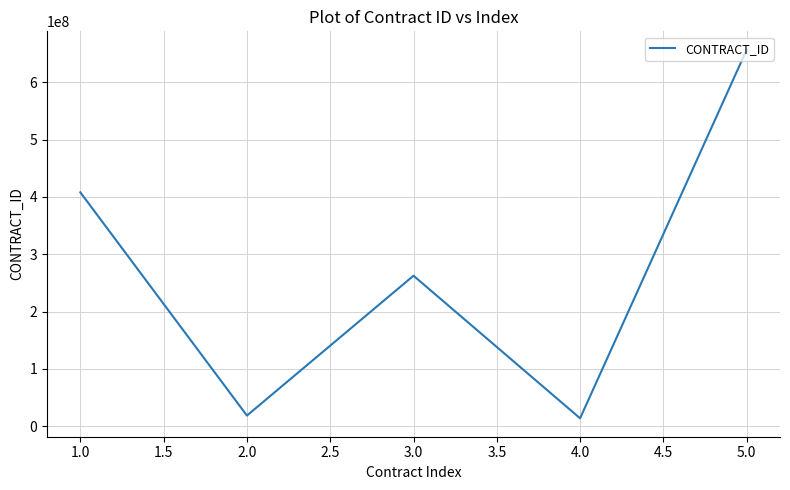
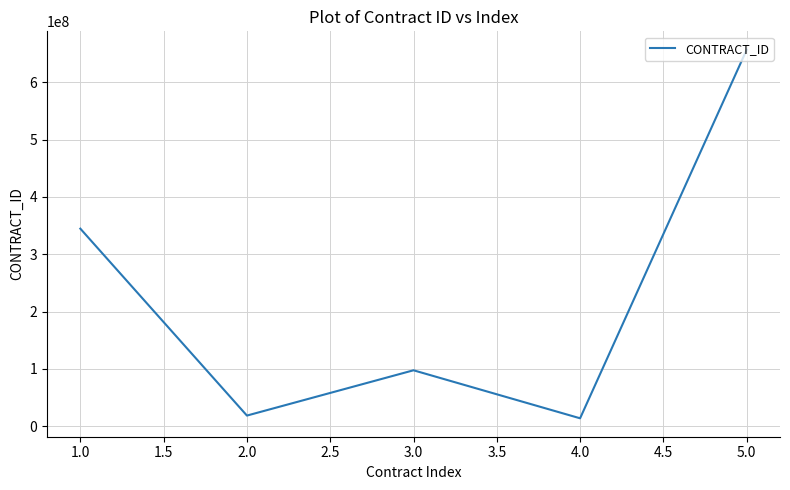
  {
-   "1.0": 410000000,
+   "1.0": 340000000,
    "2.0": 20000000,
-   "3.0": 260000000,
+   "3.0": 100000000,
    "4.0": 10000000
  }
